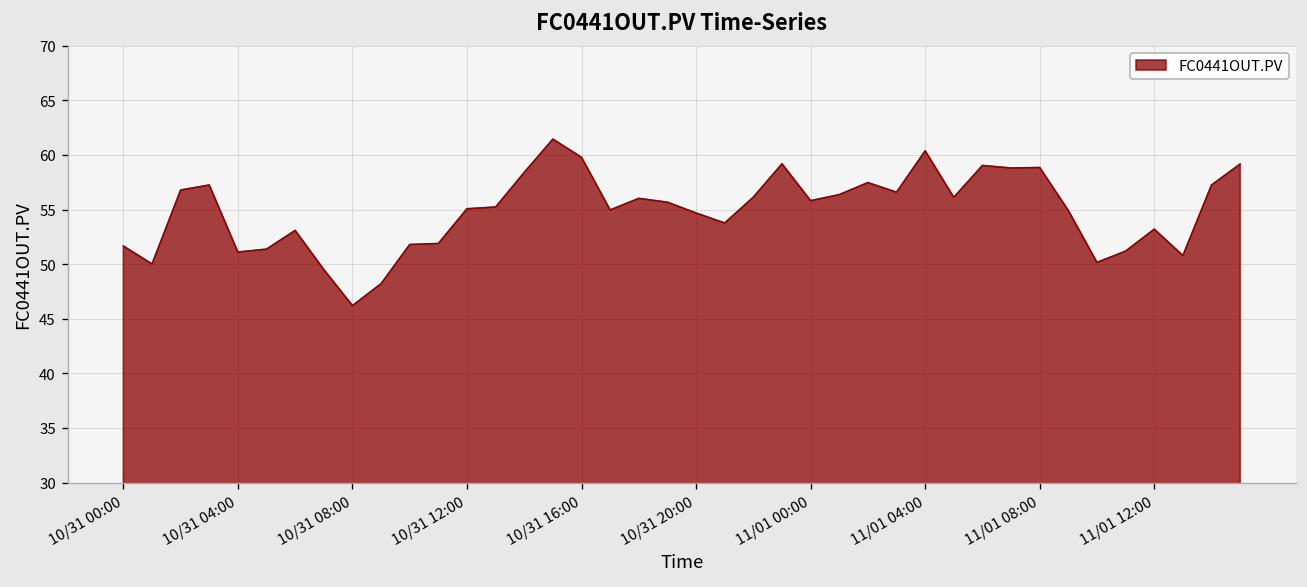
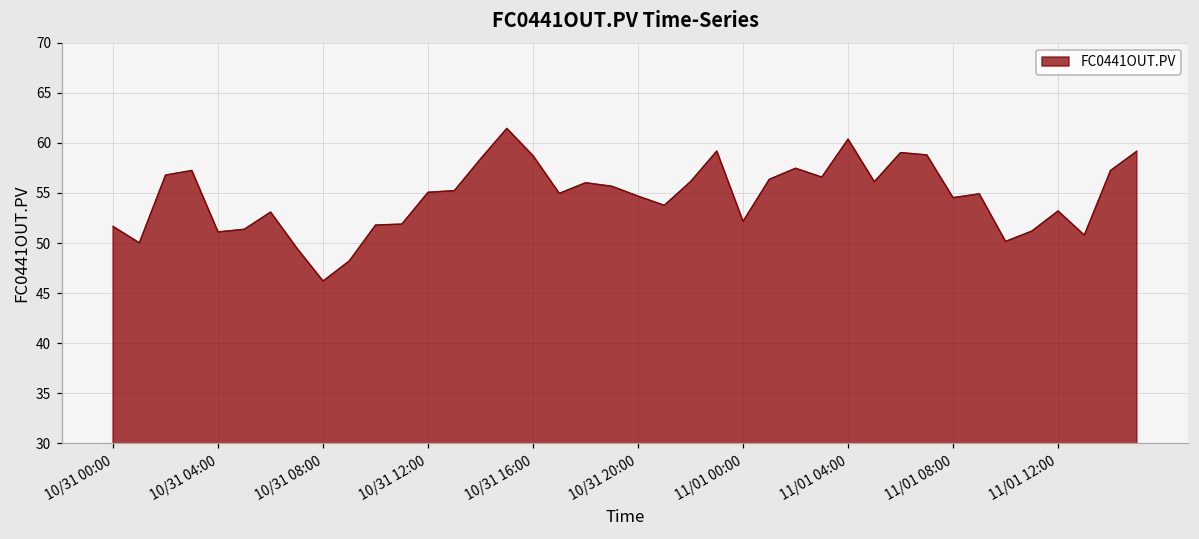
  {
    "10/31 00:00": 52,
    "10/31 04:00": 51,
    "10/31 08:00": 46,
    "10/31 12:00": 55,
-   "10/31 16:00": 60,
+   "10/31 16:00": 59,
    "10/31 20:00": 55,
-   "11/01 00:00": 56,
+   "11/01 00:00": 52,
    "11/01 04:00": 60,
-   "11/01 08:00": 59,
+   "11/01 08:00": 55,
    "11/01 12:00": 53
  }
